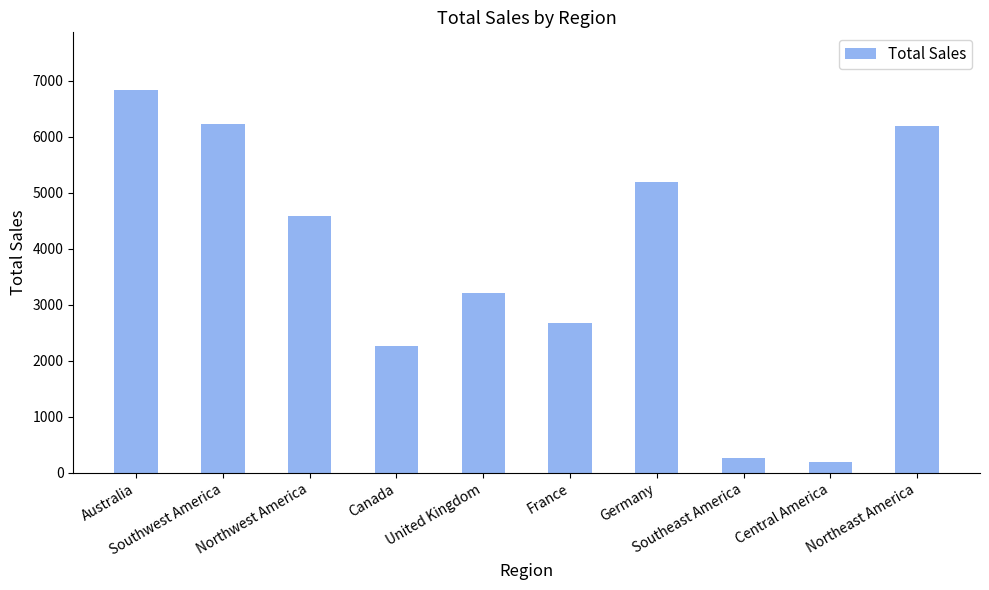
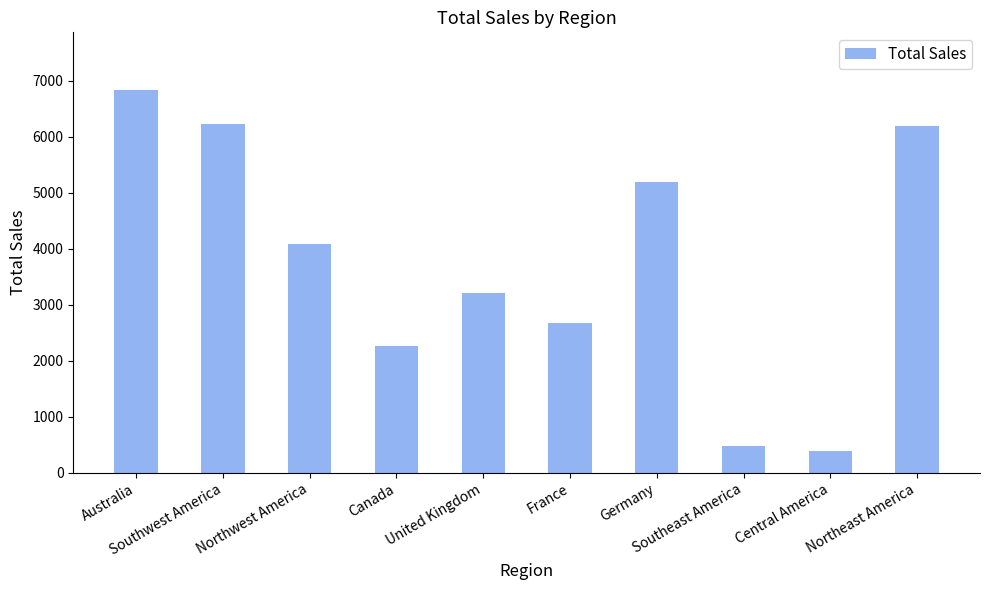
  {
    "Australia": 6800,
    "Southwest America": 6200,
-   "Northwest America": 4600,
+   "Northwest America": 4100,
    "Canada": 2300,
    "United Kingdom": 3200,
    "France": 2700,
    "Germany": 5200,
-   "Southeast America": 300,
-   "Central America": 200,
+   "Southeast America": 500,
+   "Central America": 400,
    "Northeast America": 6200
  }
